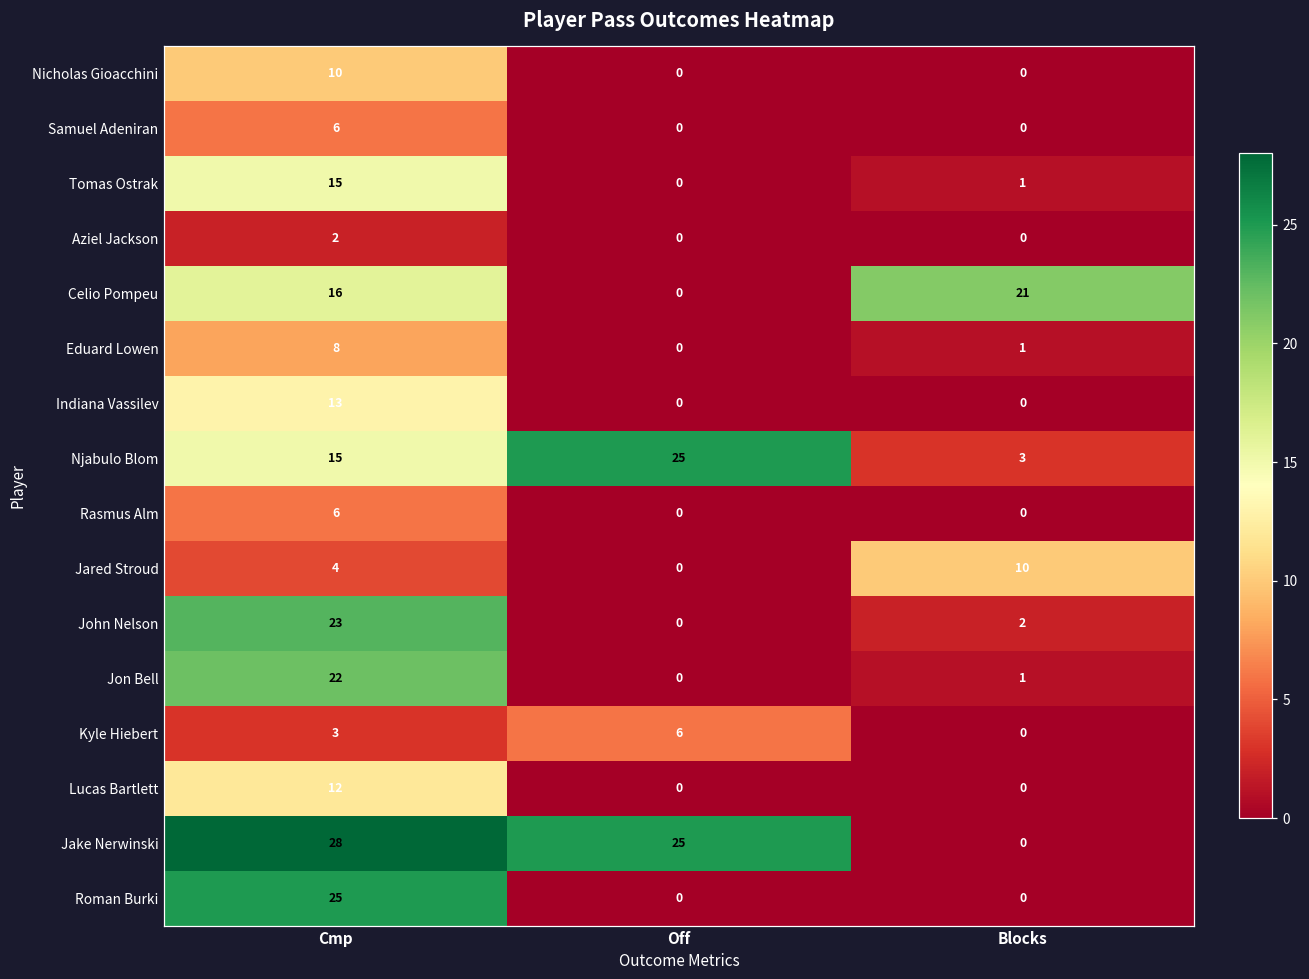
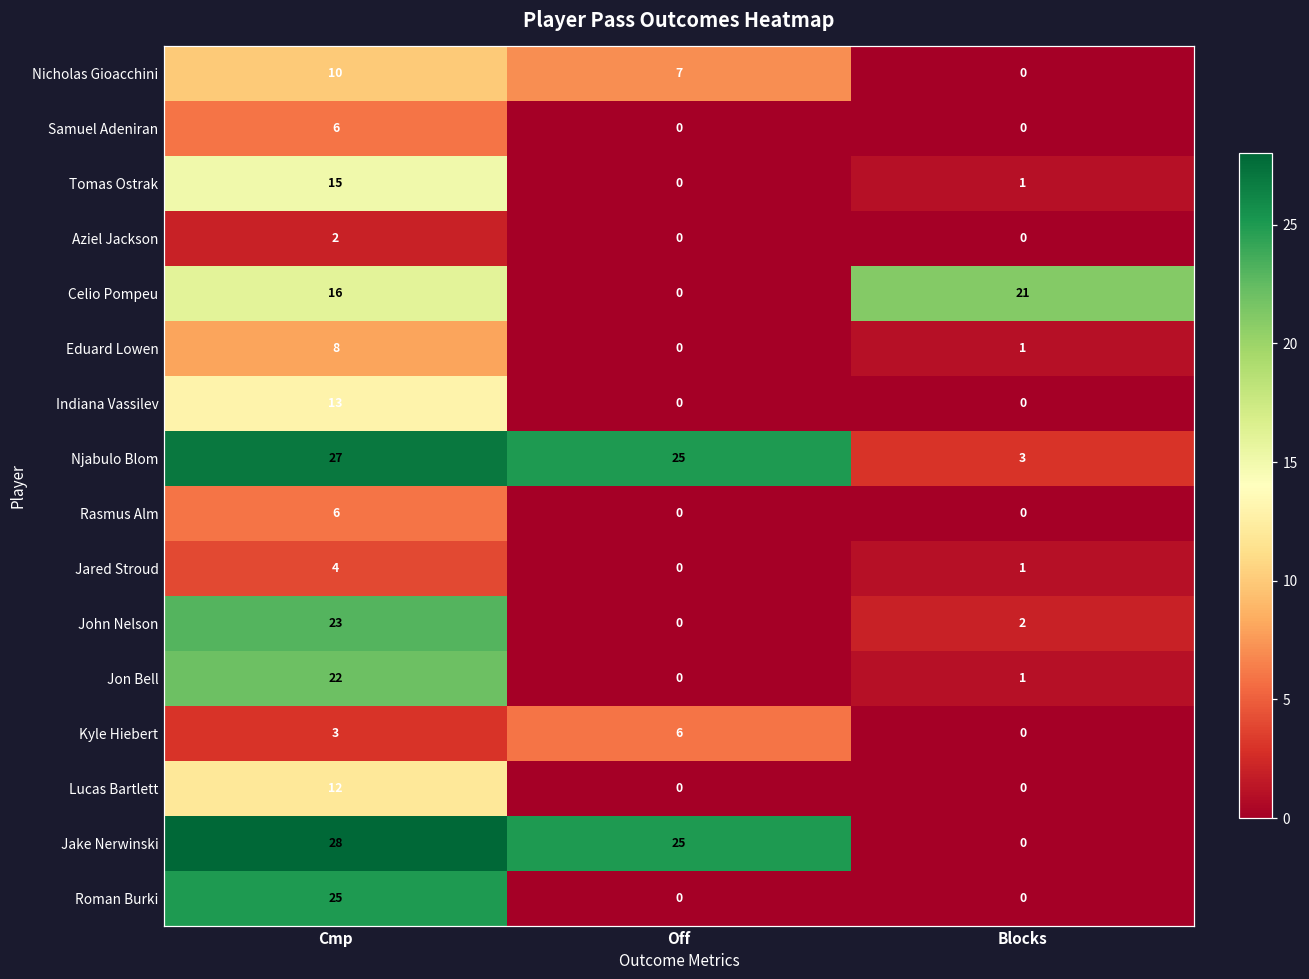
  {
    "Nicholas Gioacchini": {
      "Cmp": 10,
-     "Off": 0,
+     "Off": 7,
      "Blocks": 0
    },
    "Samuel Adeniran": {
      "Cmp": 6,
      "Off": 0,
      "Blocks": 0
    },
    "Tomas Ostrak": {
      "Cmp": 15,
      "Off": 0,
      "Blocks": 1
    },
    "Aziel Jackson": {
      "Cmp": 2,
      "Off": 0,
      "Blocks": 0
    },
    "Celio Pompeu": {
      "Cmp": 16,
      "Off": 0,
      "Blocks": 21
    },
    "Eduard Lowen": {
      "Cmp": 8,
      "Off": 0,
      "Blocks": 1
    },
    "Indiana Vassilev": {
      "Cmp": 13,
      "Off": 0,
      "Blocks": 0
    },
    "Njabulo Blom": {
-     "Cmp": 15,
+     "Cmp": 27,
      "Off": 25,
      "Blocks": 3
    },
    "Rasmus Alm": {
      "Cmp": 6,
      "Off": 0,
      "Blocks": 0
    },
    "Jared Stroud": {
      "Cmp": 4,
      "Off": 0,
-     "Blocks": 10
+     "Blocks": 1
    },
    "John Nelson": {
      "Cmp": 23,
      "Off": 0,
      "Blocks": 2
    },
    "Jon Bell": {
      "Cmp": 22,
      "Off": 0,
      "Blocks": 1
    },
    "Kyle Hiebert": {
      "Cmp": 3,
      "Off": 6,
      "Blocks": 0
    },
    "Lucas Bartlett": {
      "Cmp": 12,
      "Off": 0,
      "Blocks": 0
    },
    "Jake Nerwinski": {
      "Cmp": 28,
      "Off": 25,
      "Blocks": 0
    },
    "Roman Burki": {
      "Cmp": 25,
      "Off": 0,
      "Blocks": 0
    }
  }
